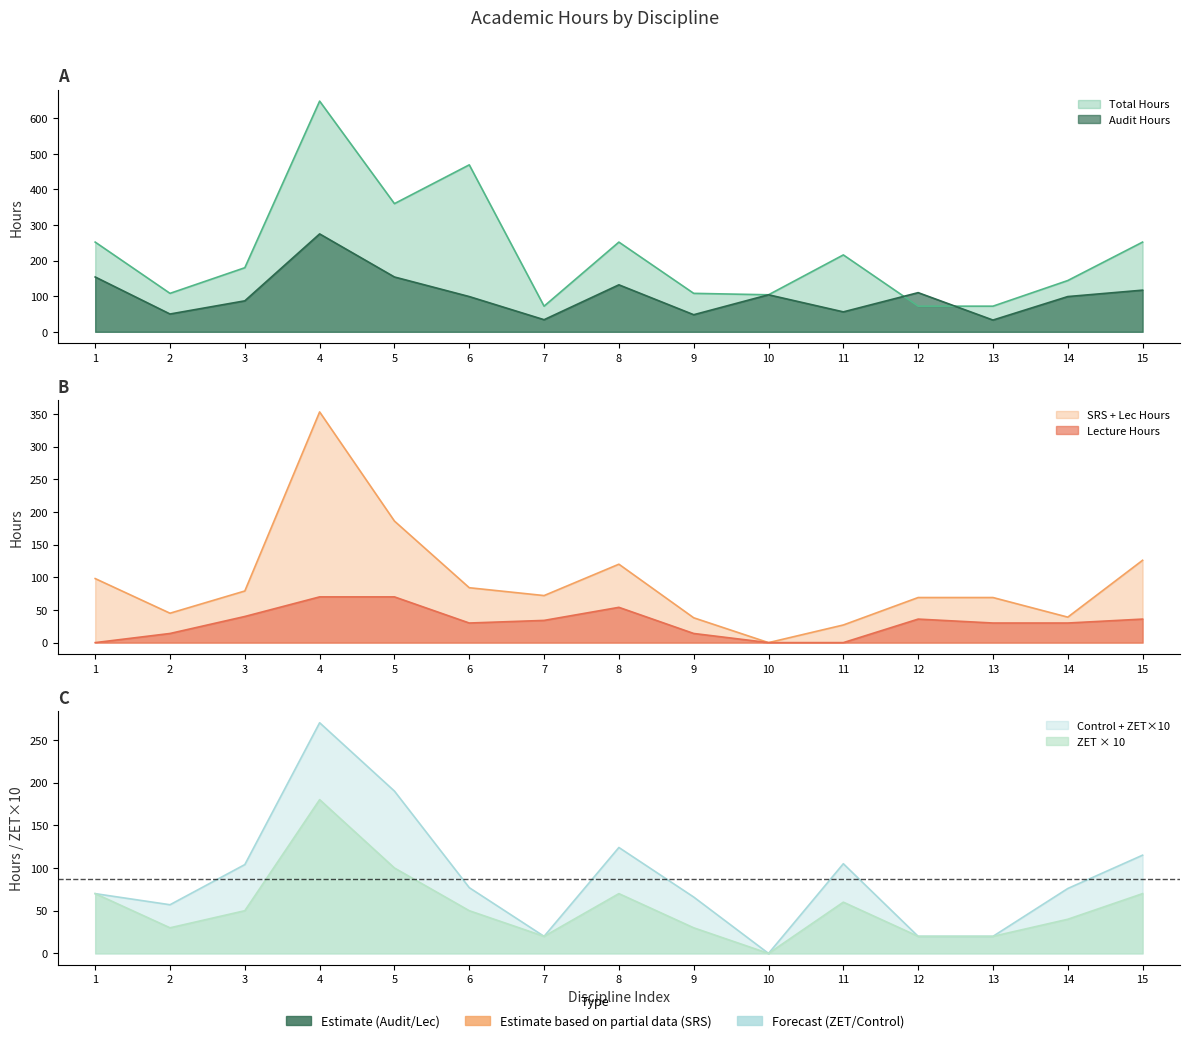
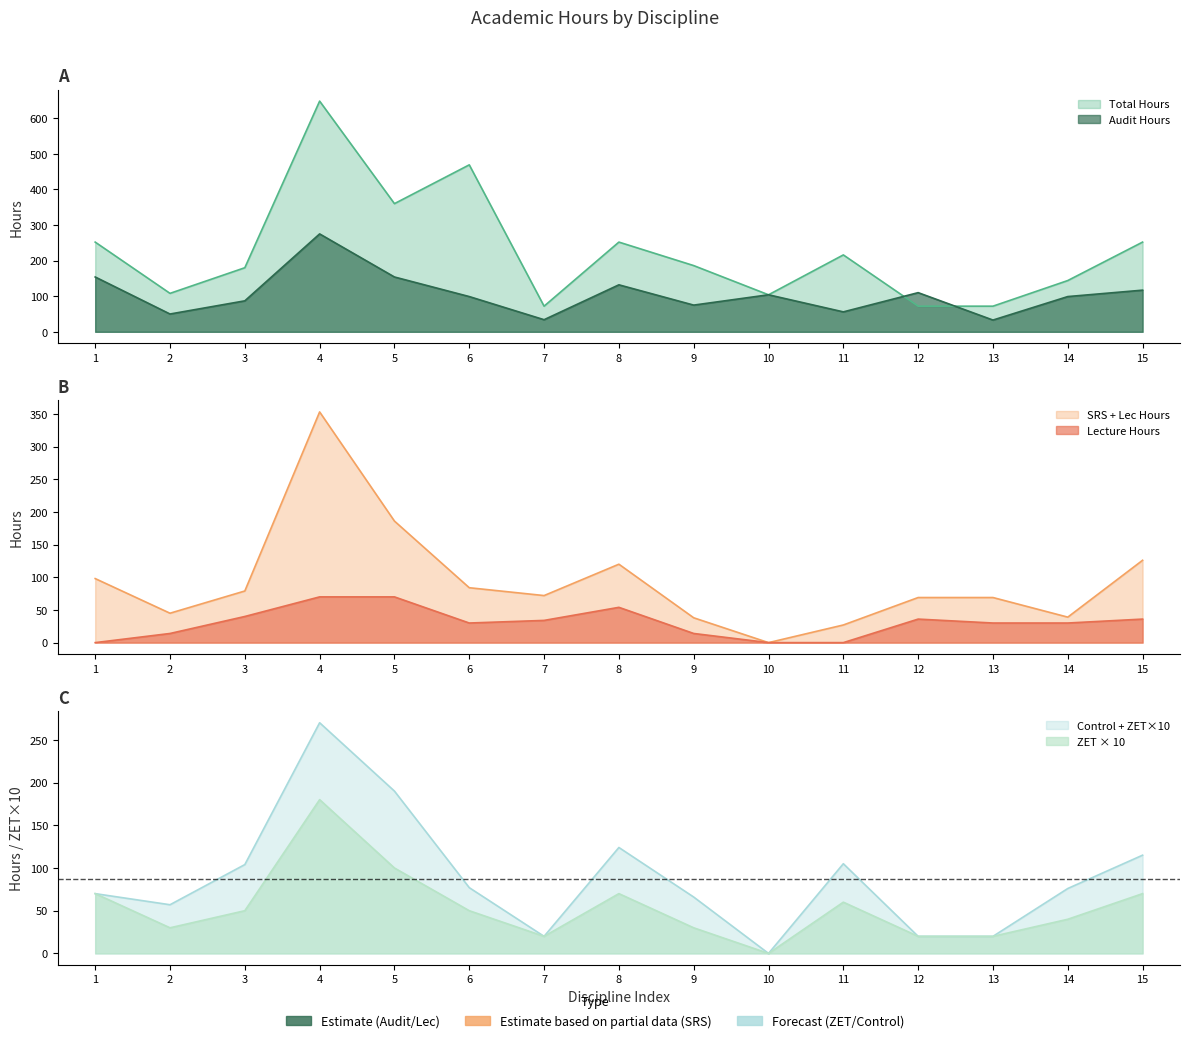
  {
    "A": {
      "Total Hours": {
        "1": 250,
        "2": 110,
        "3": 180,
        "4": 650,
        "5": 360,
        "6": 470,
        "7": 70,
        "8": 250,
-       "9": 110,
+       "9": 190,
        "11": 220,
        "12": 70,
        "13": 70,
        "14": 140,
        "15": 250
      },
      "Audit Hours": {
        "1": 150,
        "2": 50,
        "3": 90,
        "4": 280,
        "5": 150,
        "6": 100,
        "7": 30,
        "8": 130,
-       "9": 50,
+       "9": 80,
        "11": 60,
        "12": 110,
        "13": 30,
        "14": 100,
        "15": 120
      }
    }
  }
